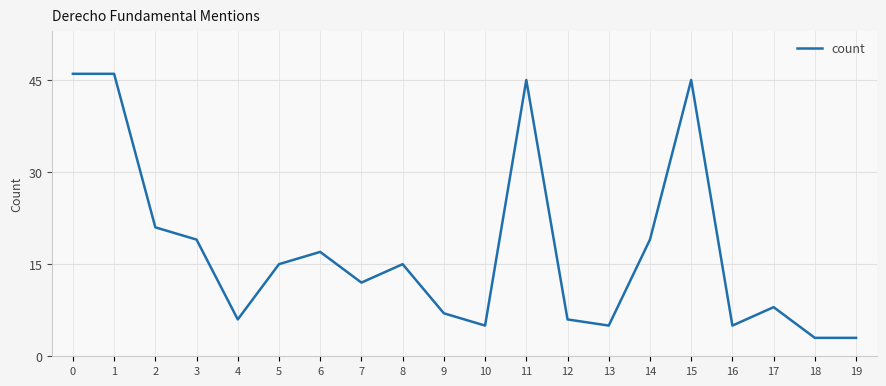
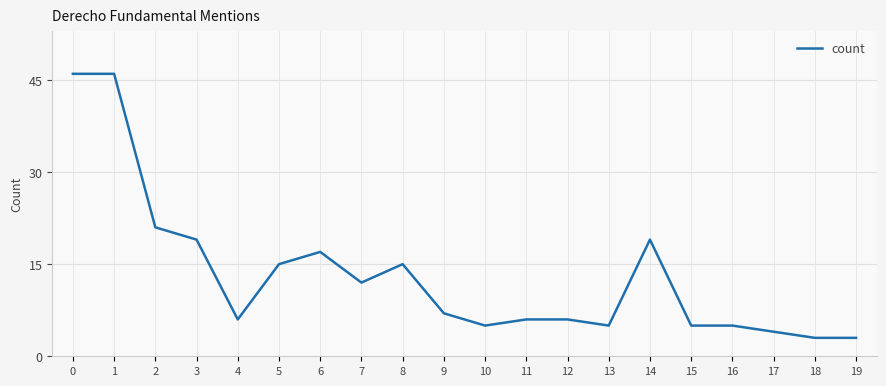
  {
    "0": 46,
    "1": 46,
    "2": 21,
    "3": 19,
    "4": 6,
    "5": 15,
    "6": 17,
    "7": 12,
    "8": 15,
    "9": 7,
    "10": 5,
-   "11": 45,
+   "11": 6,
    "12": 6,
    "13": 5,
    "14": 19,
-   "15": 45,
+   "15": 5,
    "16": 5,
-   "17": 8,
+   "17": 4,
    "18": 3,
    "19": 3
  }
